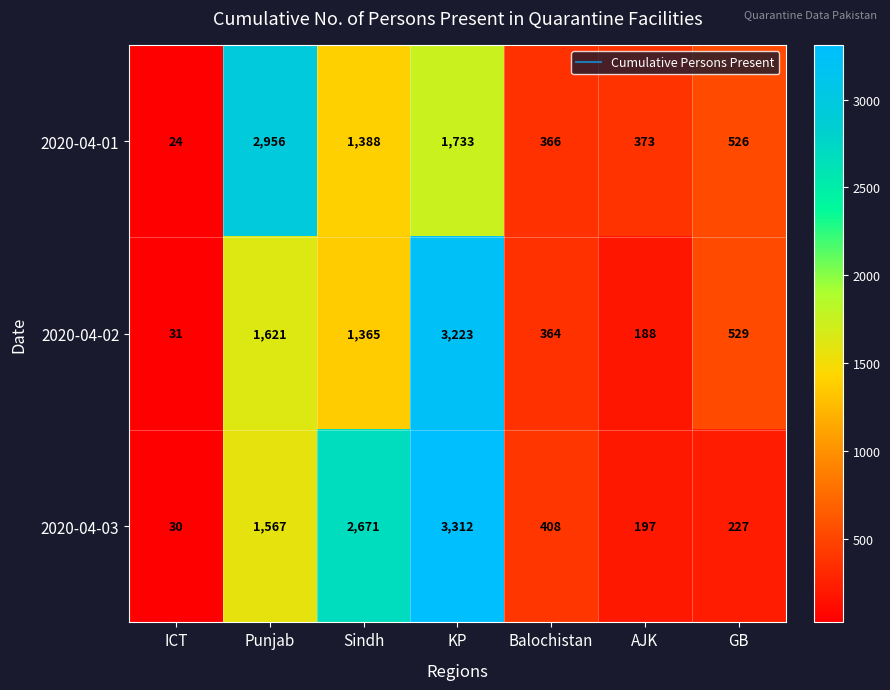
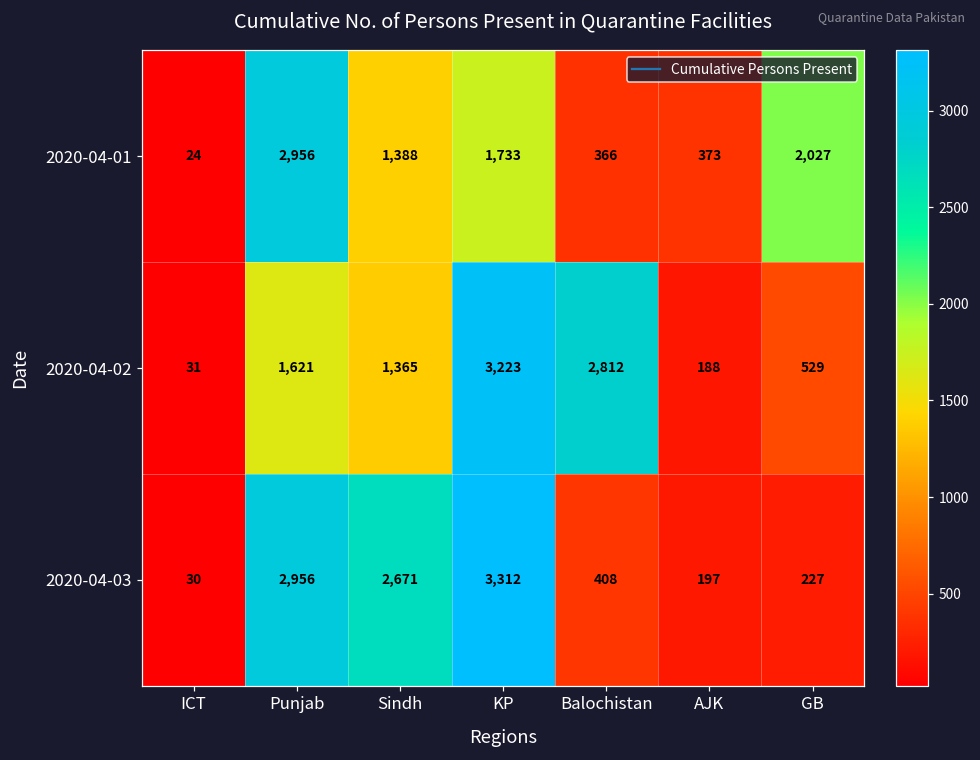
  {
    "2020-04-01": {
      "ICT": "24",
      "Punjab": "2,956",
      "Sindh": "1,388",
      "KP": "1,733",
      "Balochistan": "366",
      "AJK": "373",
-     "GB": "526"
+     "GB": "2,027"
    },
    "2020-04-02": {
      "ICT": "31",
      "Punjab": "1,621",
      "Sindh": "1,365",
      "KP": "3,223",
-     "Balochistan": "364",
+     "Balochistan": "2,812",
      "AJK": "188",
      "GB": "529"
    },
    "2020-04-03": {
      "ICT": "30",
-     "Punjab": "1,567",
+     "Punjab": "2,956",
      "Sindh": "2,671",
      "KP": "3,312",
      "Balochistan": "408",
      "AJK": "197",
      "GB": "227"
    }
  }
